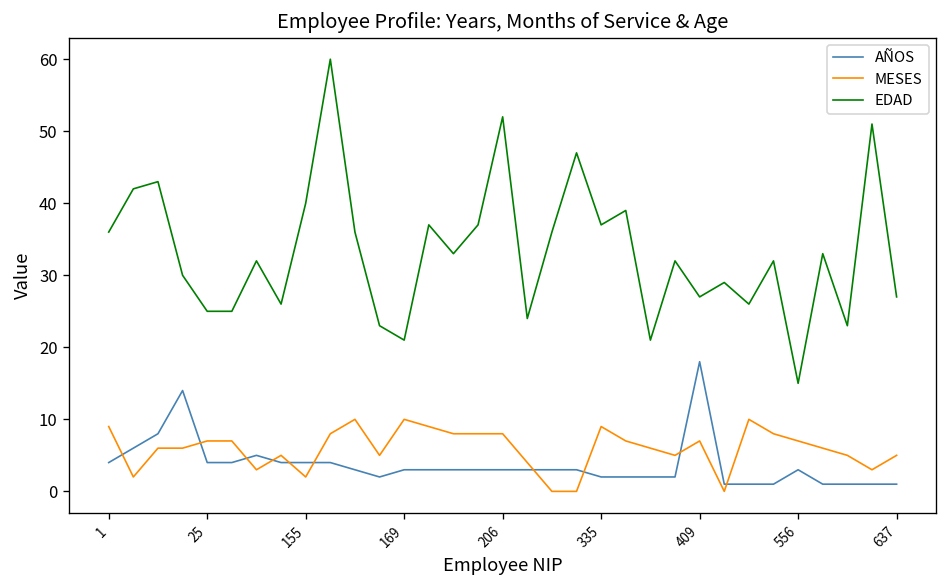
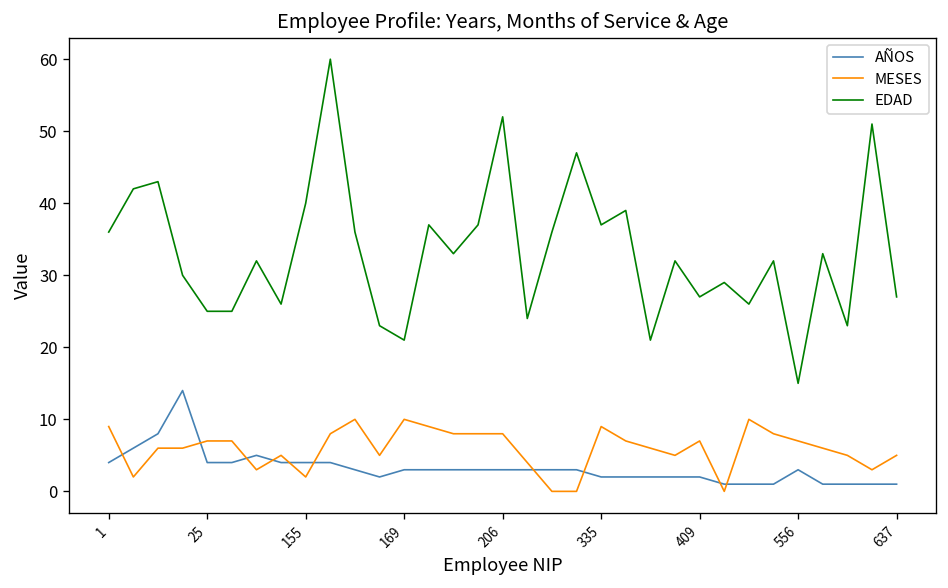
  {
    "AÑOS": {
      "155": 4,
      "169": 3,
      "206": 3,
      "335": 2,
-     "409": 18,
+     "409": 2,
      "556": 3,
      "637": 1
    },
    "MESES": {
      "155": 2,
      "169": 10,
      "206": 8,
      "335": 9,
      "409": 7,
      "556": 7,
      "637": 5
    },
    "EDAD": {
      "155": 40,
      "169": 21,
      "206": 52,
      "335": 37,
      "409": 27,
      "556": 15,
      "637": 27
    }
  }
